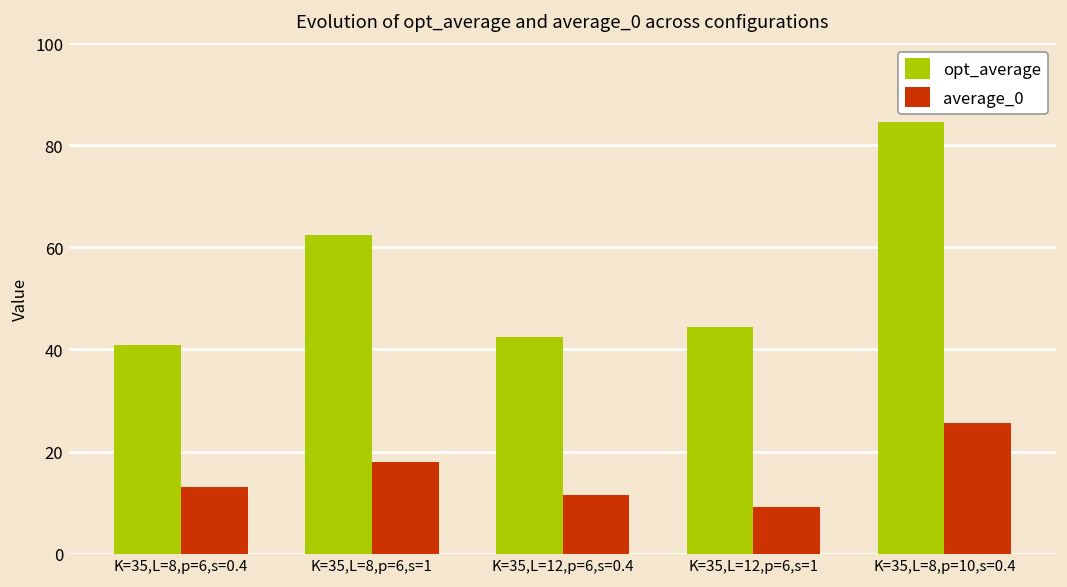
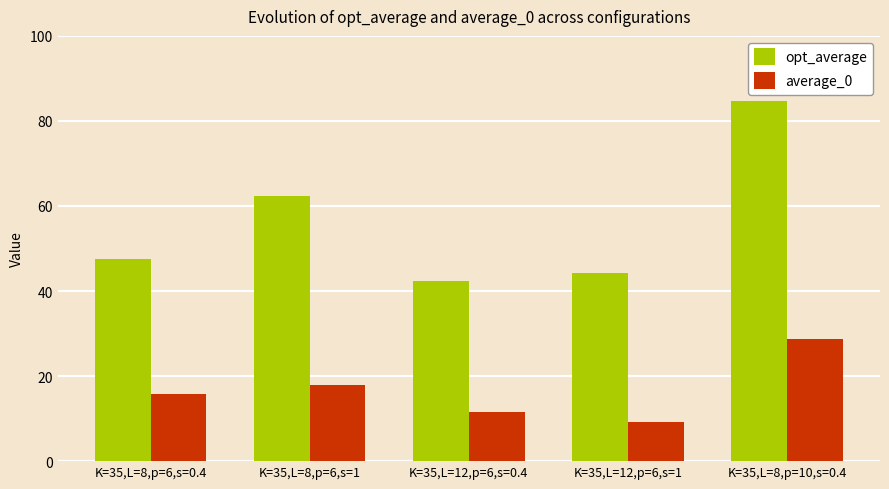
  {
    "opt_average": {
-     "K=35,L=8,p=6,s=0.4": 41,
+     "K=35,L=8,p=6,s=0.4": 47,
      "K=35,L=8,p=6,s=1": 62,
      "K=35,L=12,p=6,s=0.4": 42,
      "K=35,L=12,p=6,s=1": 44,
      "K=35,L=8,p=10,s=0.4": 85
    },
    "average_0": {
-     "K=35,L=8,p=6,s=0.4": 13,
+     "K=35,L=8,p=6,s=0.4": 16,
      "K=35,L=8,p=6,s=1": 18,
      "K=35,L=12,p=6,s=0.4": 12,
      "K=35,L=12,p=6,s=1": 9,
-     "K=35,L=8,p=10,s=0.4": 26
+     "K=35,L=8,p=10,s=0.4": 29
    }
  }
